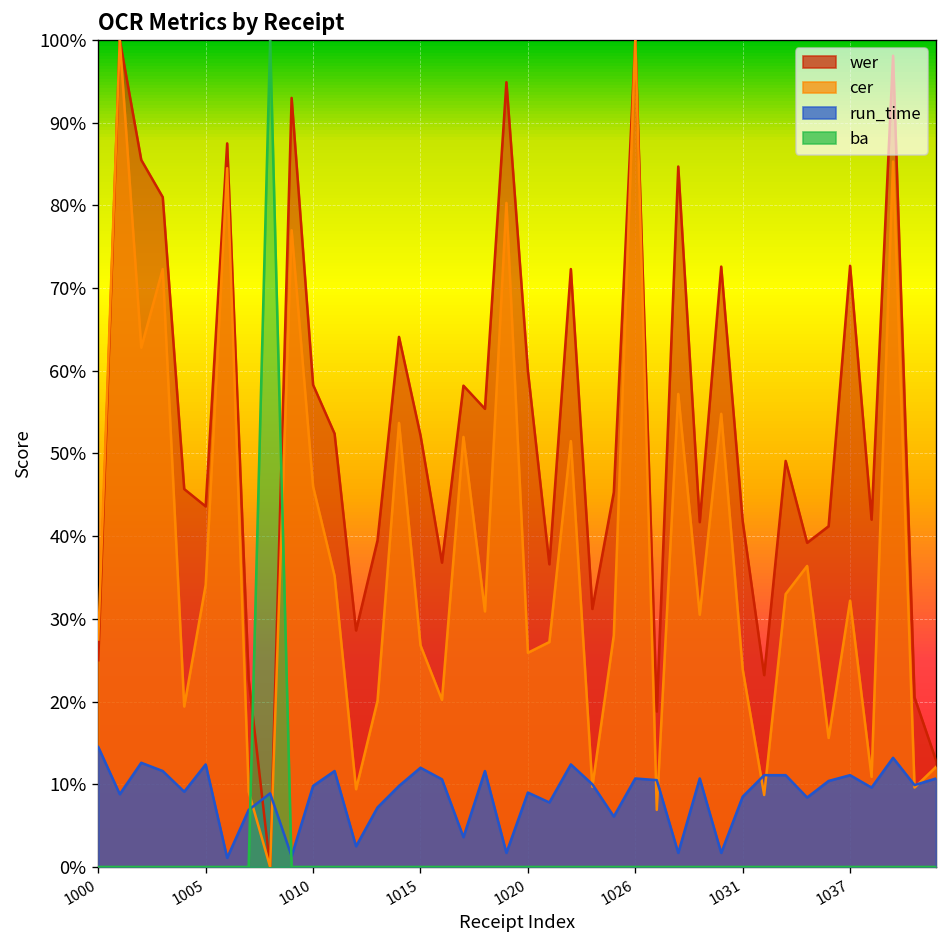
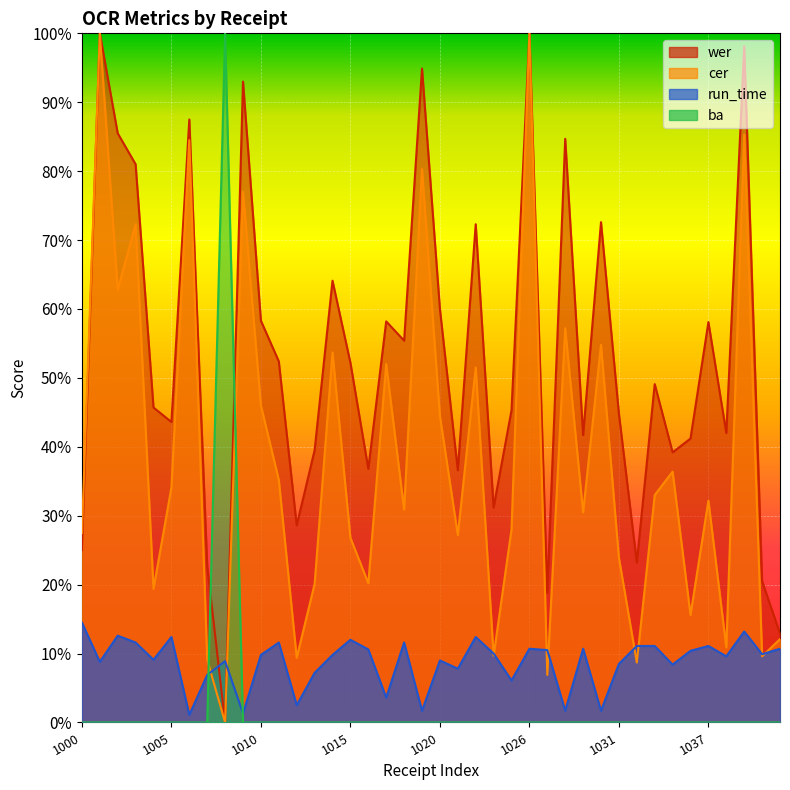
  {
    "wer": {
      "1000": "25%",
      "1005": "44%",
      "1010": "58%",
      "1015": "52%",
      "1020": "60%",
-     "1031": "42%",
-     "1037": "73%"
+     "1031": "45%",
+     "1037": "58%"
    },
    "cer": {
      "1000": "28%",
      "1005": "34%",
      "1010": "46%",
      "1015": "27%",
-     "1020": "26%",
+     "1020": "45%",
      "1031": "24%",
      "1037": "32%"
    },
    "run_time": {
      "1000": "14%",
      "1005": "12%",
      "1010": "10%",
      "1015": "12%",
      "1020": "9%",
      "1026": "11%",
      "1031": "9%",
      "1037": "11%"
    },
    "ba": {
      "1000": "0%",
      "1005": "0%",
      "1010": "0%",
      "1015": "0%",
      "1020": "0%",
      "1026": "0%",
      "1031": "0%",
      "1037": "0%"
    }
  }
